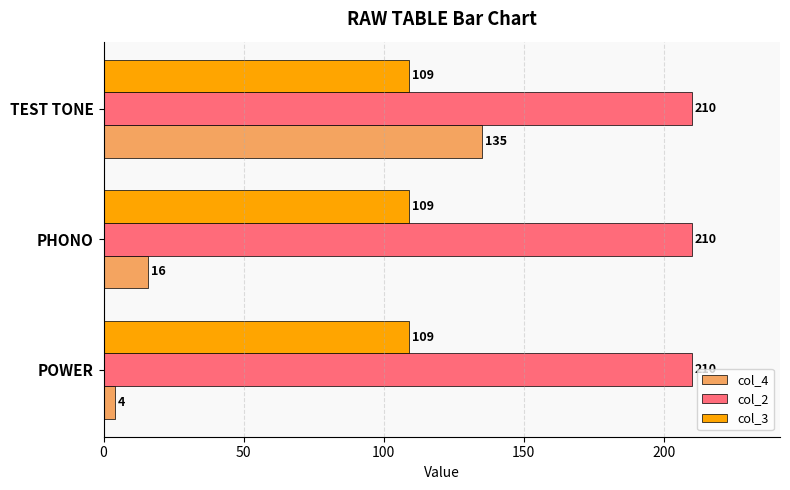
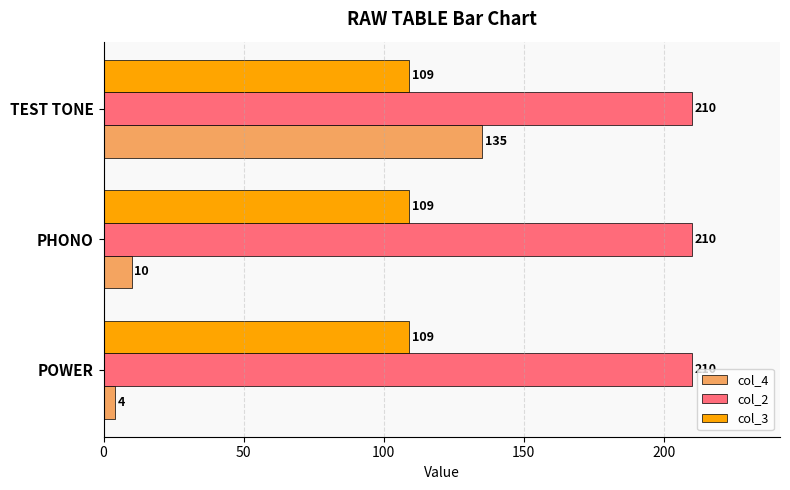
  {
    "col_4": {
      "TEST TONE": 135,
-     "PHONO": 16,
+     "PHONO": 10,
      "POWER": 4
    },
    "col_2": {
      "TEST TONE": 210,
      "PHONO": 210
    },
    "col_3": {
      "TEST TONE": 109,
      "PHONO": 109,
      "POWER": 109
    }
  }
